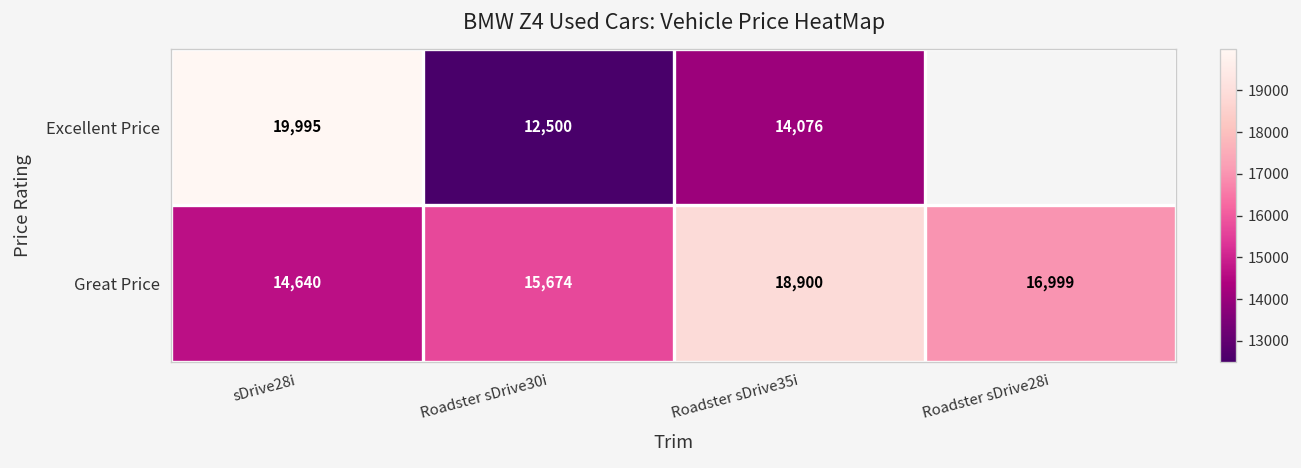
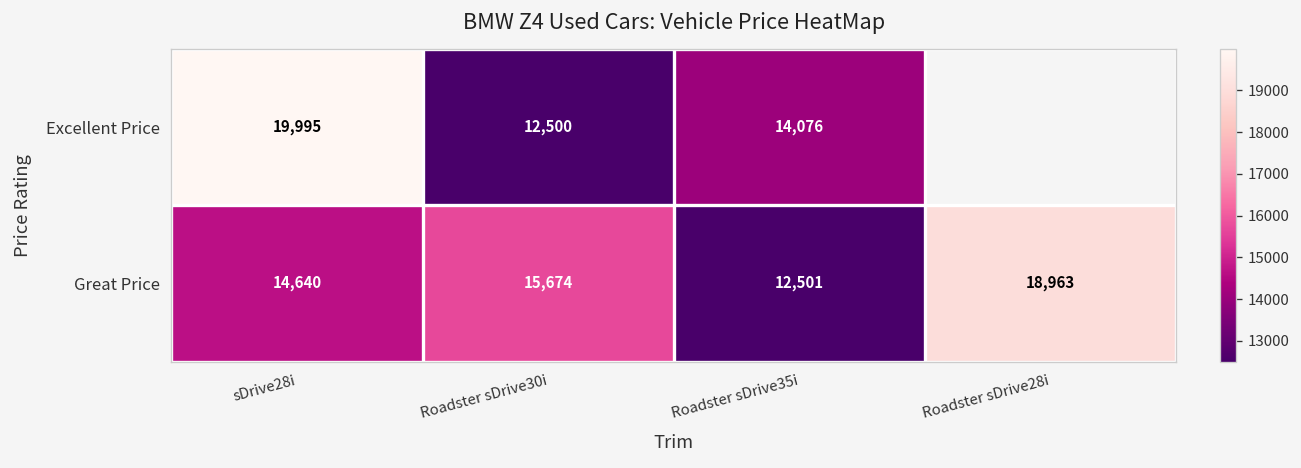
  {
    "Excellent Price": {
      "sDrive28i": "19,995",
      "Roadster sDrive30i": "12,500",
      "Roadster sDrive35i": "14,076"
    },
    "Great Price": {
      "sDrive28i": "14,640",
      "Roadster sDrive30i": "15,674",
-     "Roadster sDrive35i": "18,900",
-     "Roadster sDrive28i": "16,999"
+     "Roadster sDrive35i": "12,501",
+     "Roadster sDrive28i": "18,963"
    }
  }
